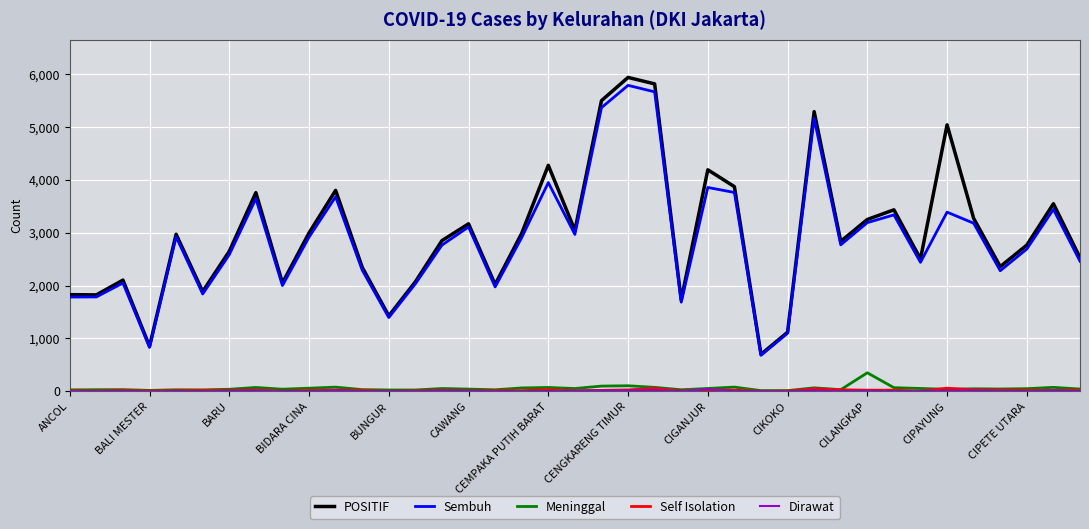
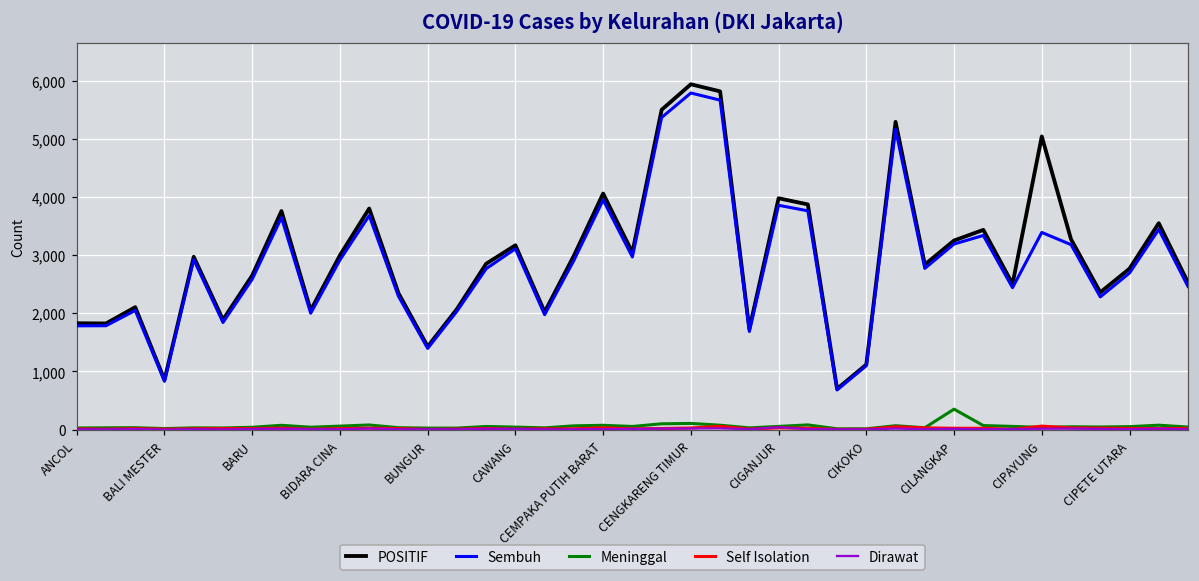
  {
    "POSITIF": {
      "BARU": "2,700",
      "BIDARA CINA": "3,000",
      "CAWANG": "3,200",
-     "CEMPAKA PUTIH BARAT": "4,300",
+     "CEMPAKA PUTIH BARAT": "4,100",
      "CENGKARENG TIMUR": "5,900",
-     "CIGANJUR": "4,200",
+     "CIGANJUR": "4,000",
      "CILANGKAP": "3,300",
      "CIPAYUNG": "5,000",
      "CIPETE UTARA": "2,800"
    },
    "Sembuh": {
      "BARU": "2,600",
      "BIDARA CINA": "2,900",
      "CAWANG": "3,100",
      "CEMPAKA PUTIH BARAT": "4,000",
      "CENGKARENG TIMUR": "5,800",
      "CIGANJUR": "3,900",
      "CILANGKAP": "3,200",
      "CIPAYUNG": "3,400",
      "CIPETE UTARA": "2,700"
    },
    "Meninggal": {
      "CENGKARENG TIMUR": "100",
      "CILANGKAP": "400"
    }
  }
